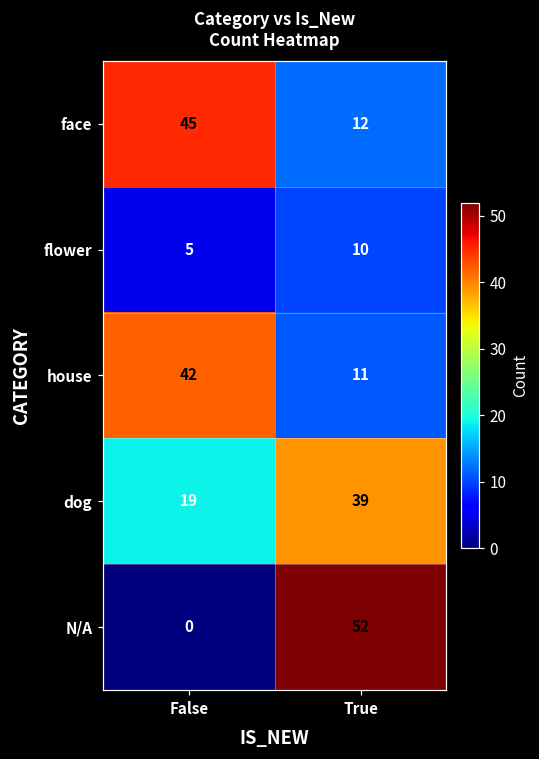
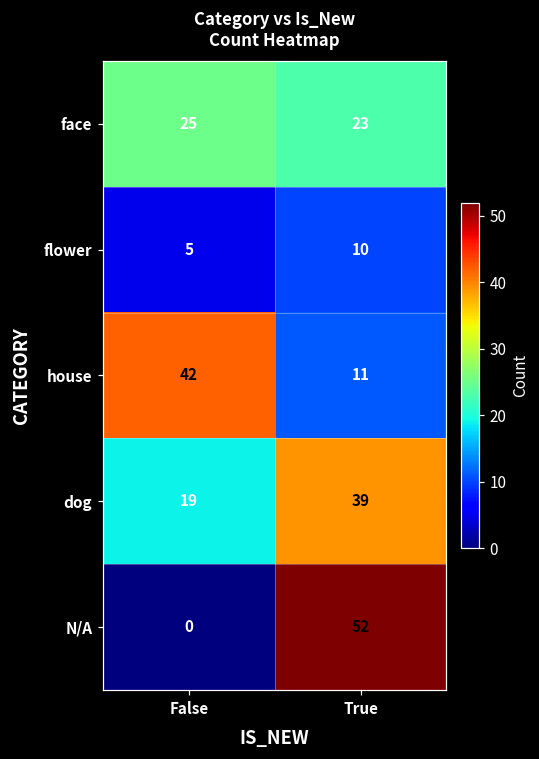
  {
    "face": {
-     "False": 45,
-     "True": 12
+     "False": 25,
+     "True": 23
    },
    "flower": {
      "False": 5,
      "True": 10
    },
    "house": {
      "False": 42,
      "True": 11
    },
    "dog": {
      "False": 19,
      "True": 39
    },
    "N/A": {
      "False": 0,
      "True": 52
    }
  }
